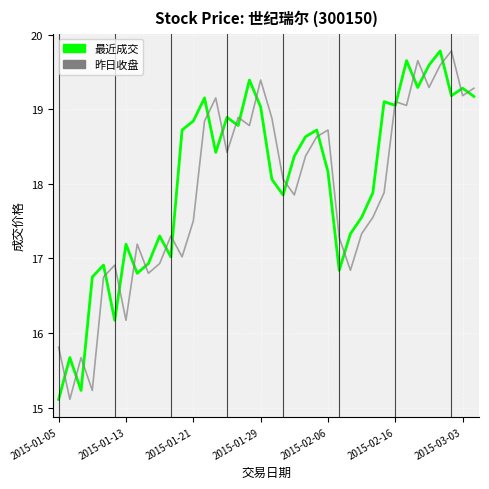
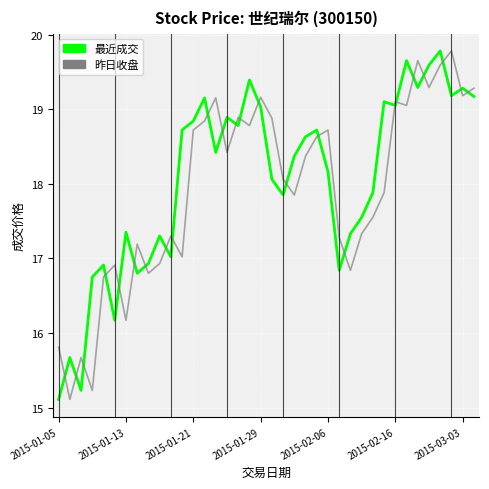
  {
    "最近成交": {
      "2015-01-05": 15.1,
-     "2015-01-13": 17.2,
+     "2015-01-13": 17.4,
      "2015-01-21": 18.8,
      "2015-01-29": 19.0,
      "2015-02-06": 18.2,
      "2015-02-16": 19.1,
      "2015-03-03": 19.3
    },
    "昨日收盘": {
      "2015-01-05": 15.8,
      "2015-01-13": 16.2,
-     "2015-01-21": 17.5,
-     "2015-01-29": 19.4,
+     "2015-01-21": 18.7,
+     "2015-01-29": 19.2,
      "2015-02-06": 18.7,
      "2015-02-16": 19.1,
      "2015-03-03": 19.2
    }
  }
